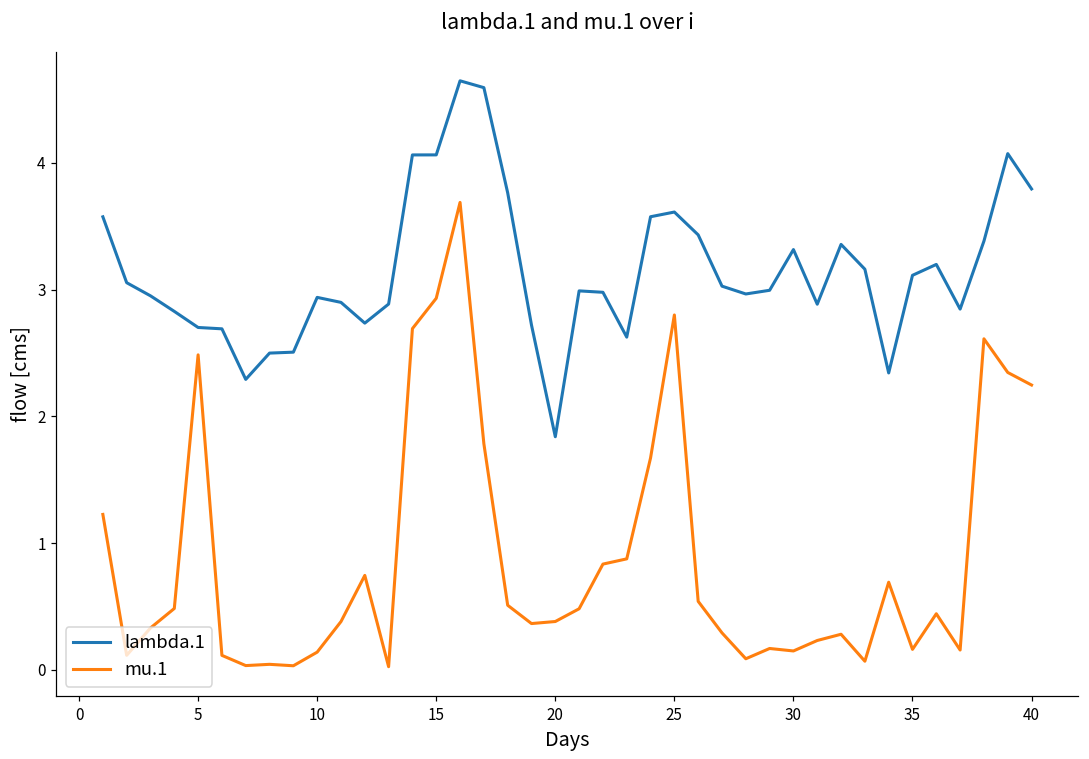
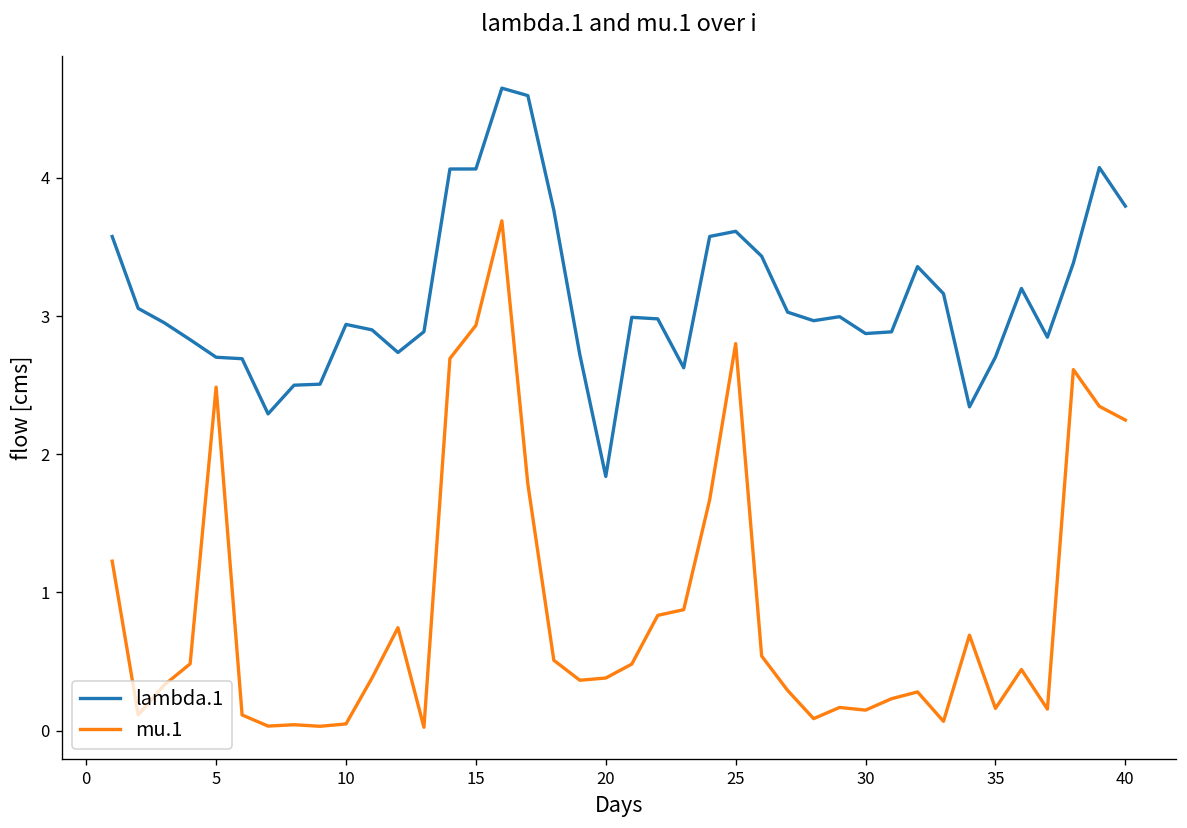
  {
    "lambda.1": {
      "5": 2.70,
      "10": 2.94,
      "15": 4.06,
      "20": 1.84,
      "25": 3.61,
-     "30": 3.32,
-     "35": 3.11,
+     "30": 2.87,
+     "35": 2.70,
      "40": 3.79
    },
    "mu.1": {
      "5": 2.49,
-     "10": 0.14,
+     "10": 0.05,
      "15": 2.93,
      "20": 0.38,
      "25": 2.80,
      "30": 0.15,
      "35": 0.16,
      "40": 2.25
    }
  }
